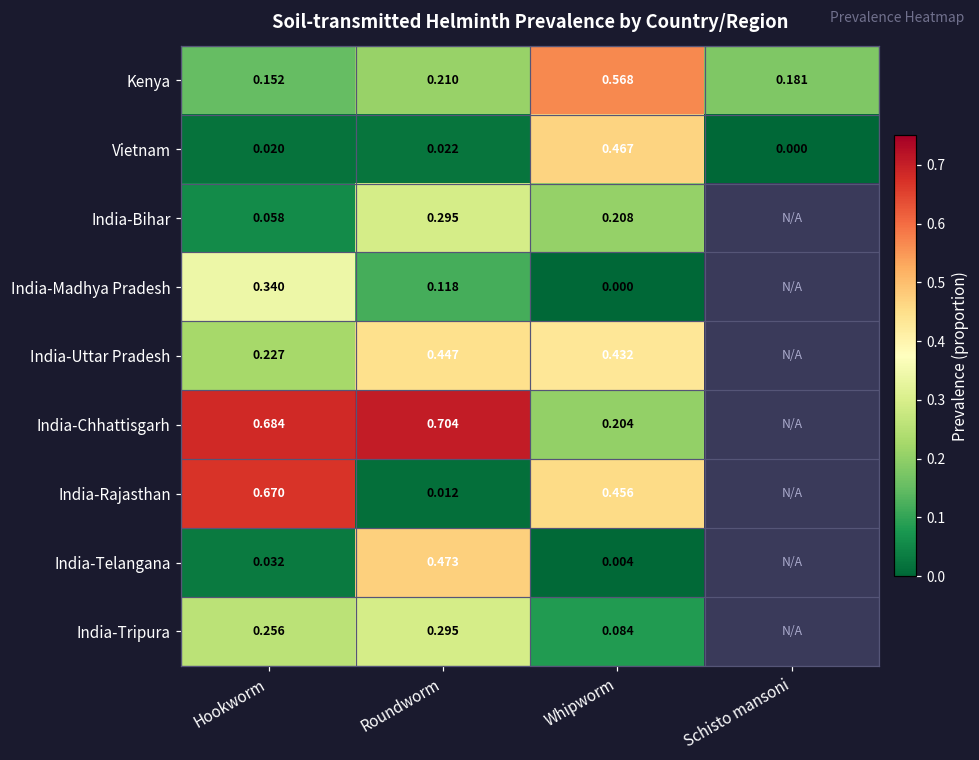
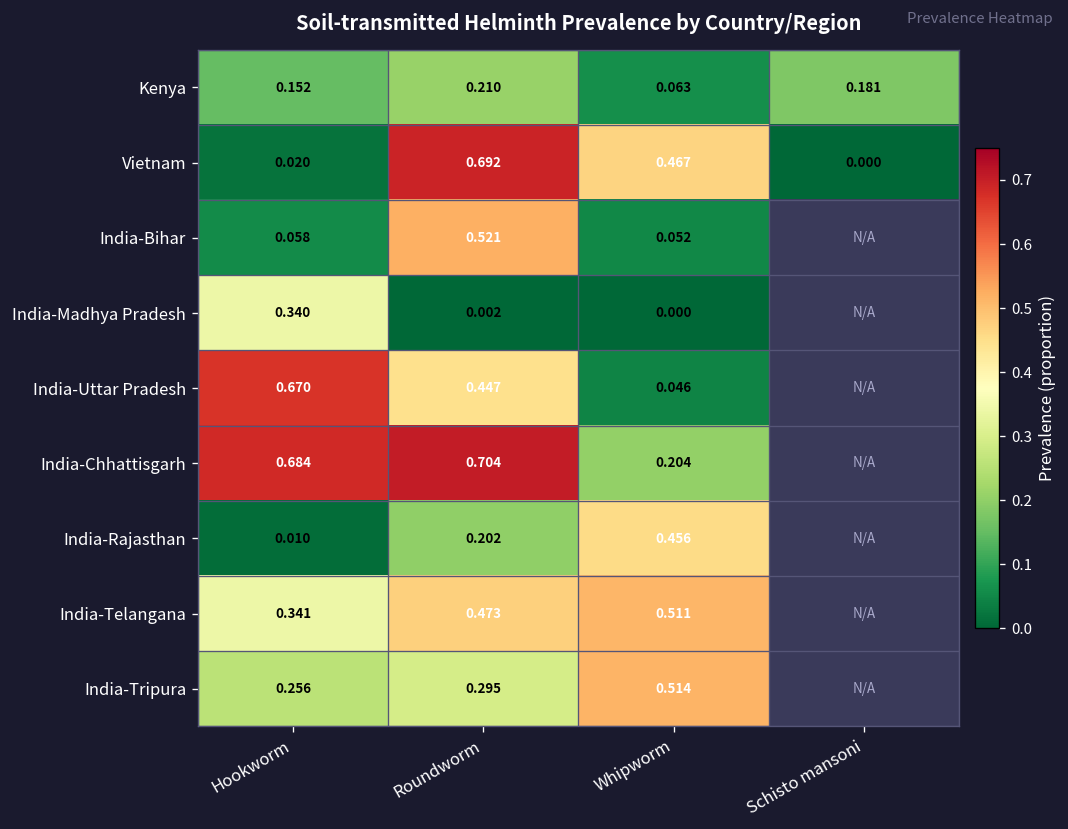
  {
    "Kenya": {
      "Hookworm": 0.152,
      "Roundworm": 0.210,
-     "Whipworm": 0.568,
+     "Whipworm": 0.063,
      "Schisto mansoni": 0.181
    },
    "Vietnam": {
      "Hookworm": 0.020,
-     "Roundworm": 0.022,
+     "Roundworm": 0.692,
      "Whipworm": 0.467,
      "Schisto mansoni": 0.000
    },
    "India-Bihar": {
      "Hookworm": 0.058,
-     "Roundworm": 0.295,
-     "Whipworm": 0.208
+     "Roundworm": 0.521,
+     "Whipworm": 0.052
    },
    "India-Madhya Pradesh": {
      "Hookworm": 0.340,
-     "Roundworm": 0.118,
+     "Roundworm": 0.002,
      "Whipworm": 0.000
    },
    "India-Uttar Pradesh": {
-     "Hookworm": 0.227,
+     "Hookworm": 0.670,
      "Roundworm": 0.447,
-     "Whipworm": 0.432
+     "Whipworm": 0.046
    },
    "India-Chhattisgarh": {
      "Hookworm": 0.684,
      "Roundworm": 0.704,
      "Whipworm": 0.204
    },
    "India-Rajasthan": {
-     "Hookworm": 0.670,
-     "Roundworm": 0.012,
+     "Hookworm": 0.010,
+     "Roundworm": 0.202,
      "Whipworm": 0.456
    },
    "India-Telangana": {
-     "Hookworm": 0.032,
+     "Hookworm": 0.341,
      "Roundworm": 0.473,
-     "Whipworm": 0.004
+     "Whipworm": 0.511
    },
    "India-Tripura": {
      "Hookworm": 0.256,
      "Roundworm": 0.295,
-     "Whipworm": 0.084
+     "Whipworm": 0.514
    }
  }
